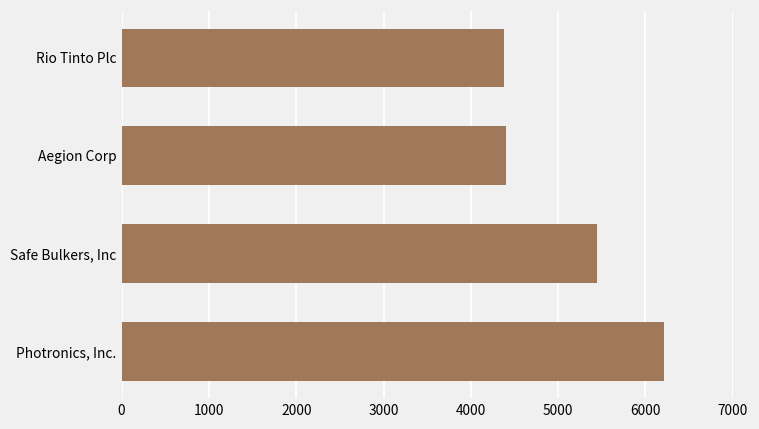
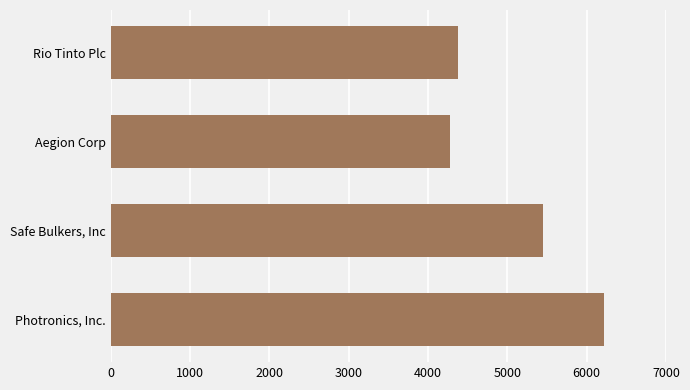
  {
    "Rio Tinto Plc": 4400,
-   "Aegion Corp": 4400,
+   "Aegion Corp": 4300,
    "Safe Bulkers, Inc": 5400,
    "Photronics, Inc.": 6200
  }
